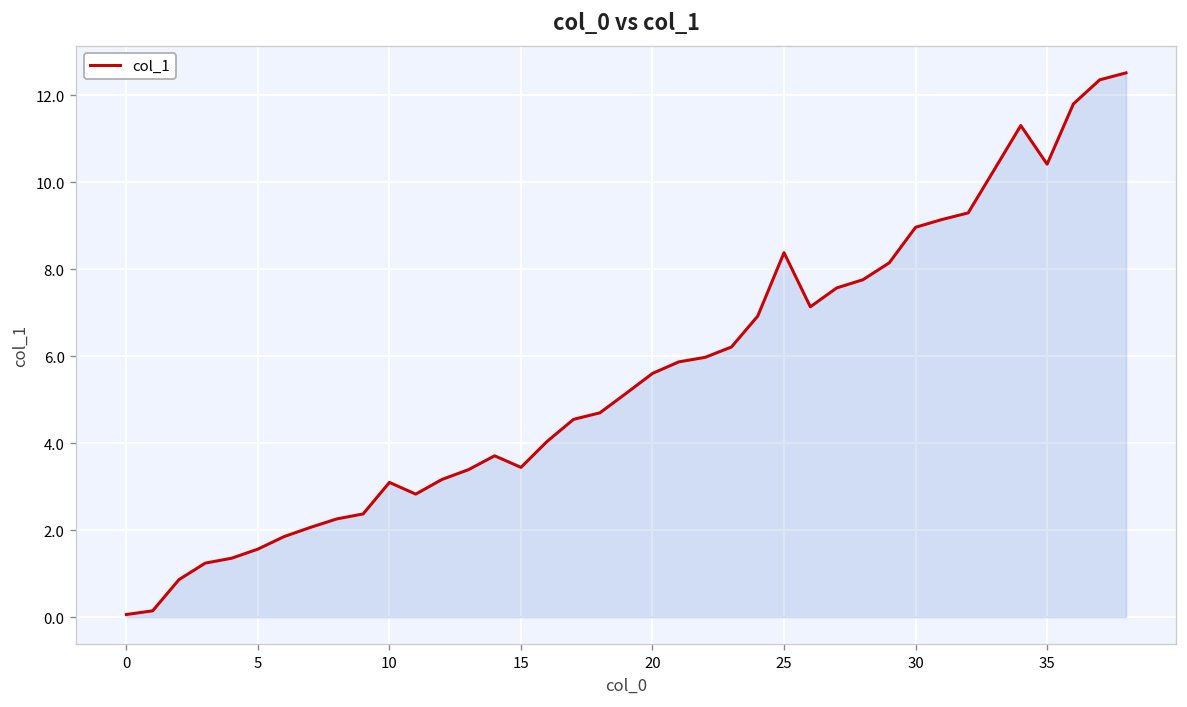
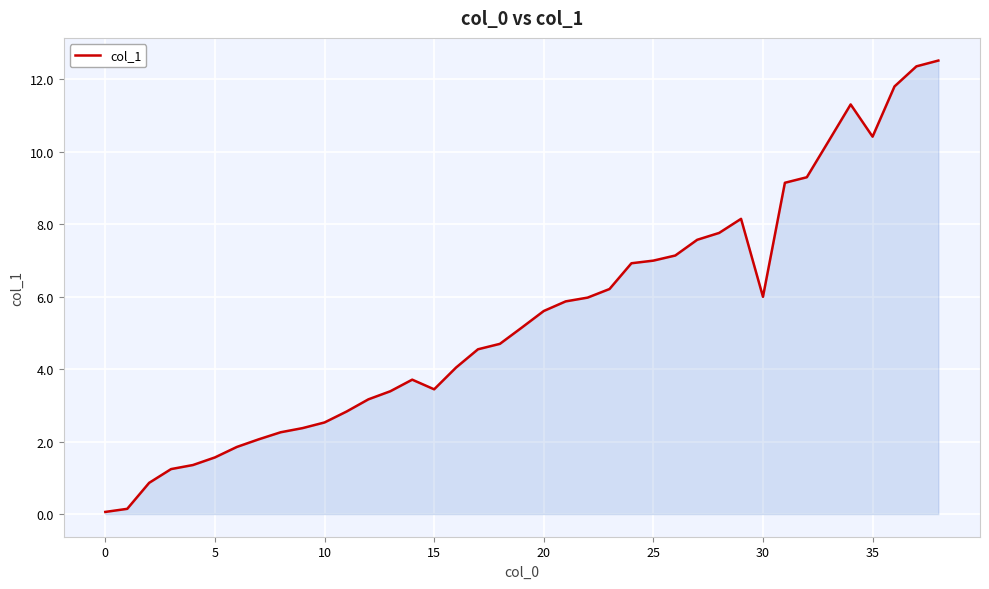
  {
    "0": 0.1,
    "5": 1.6,
-   "10": 3.1,
+   "10": 2.5,
    "15": 3.4,
    "20": 5.6,
-   "25": 8.4,
-   "30": 9.0,
+   "25": 7.0,
+   "30": 6.0,
    "35": 10.4
  }
